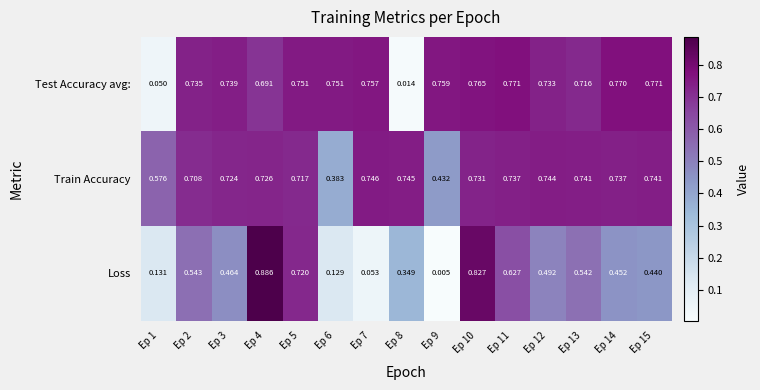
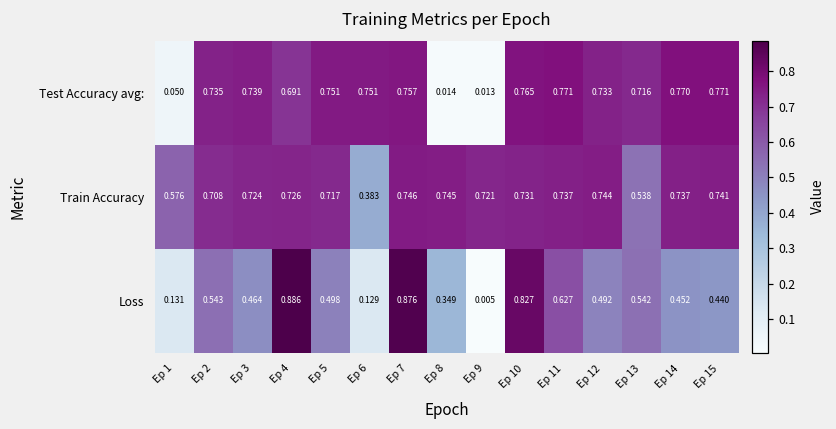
  {
    "Test Accuracy avg:": {
      "Ep 1": 0.050,
      "Ep 2": 0.735,
      "Ep 3": 0.739,
      "Ep 4": 0.691,
      "Ep 5": 0.751,
      "Ep 6": 0.751,
      "Ep 7": 0.757,
      "Ep 8": 0.014,
-     "Ep 9": 0.759,
+     "Ep 9": 0.013,
      "Ep 10": 0.765,
      "Ep 11": 0.771,
      "Ep 12": 0.733,
      "Ep 13": 0.716,
      "Ep 14": 0.770,
      "Ep 15": 0.771
    },
    "Train Accuracy": {
      "Ep 1": 0.576,
      "Ep 2": 0.708,
      "Ep 3": 0.724,
      "Ep 4": 0.726,
      "Ep 5": 0.717,
      "Ep 6": 0.383,
      "Ep 7": 0.746,
      "Ep 8": 0.745,
-     "Ep 9": 0.432,
+     "Ep 9": 0.721,
      "Ep 10": 0.731,
      "Ep 11": 0.737,
      "Ep 12": 0.744,
-     "Ep 13": 0.741,
+     "Ep 13": 0.538,
      "Ep 14": 0.737,
      "Ep 15": 0.741
    },
    "Loss": {
      "Ep 1": 0.131,
      "Ep 2": 0.543,
      "Ep 3": 0.464,
      "Ep 4": 0.886,
-     "Ep 5": 0.720,
+     "Ep 5": 0.498,
      "Ep 6": 0.129,
-     "Ep 7": 0.053,
+     "Ep 7": 0.876,
      "Ep 8": 0.349,
      "Ep 9": 0.005,
      "Ep 10": 0.827,
      "Ep 11": 0.627,
      "Ep 12": 0.492,
      "Ep 13": 0.542,
      "Ep 14": 0.452,
      "Ep 15": 0.440
    }
  }
